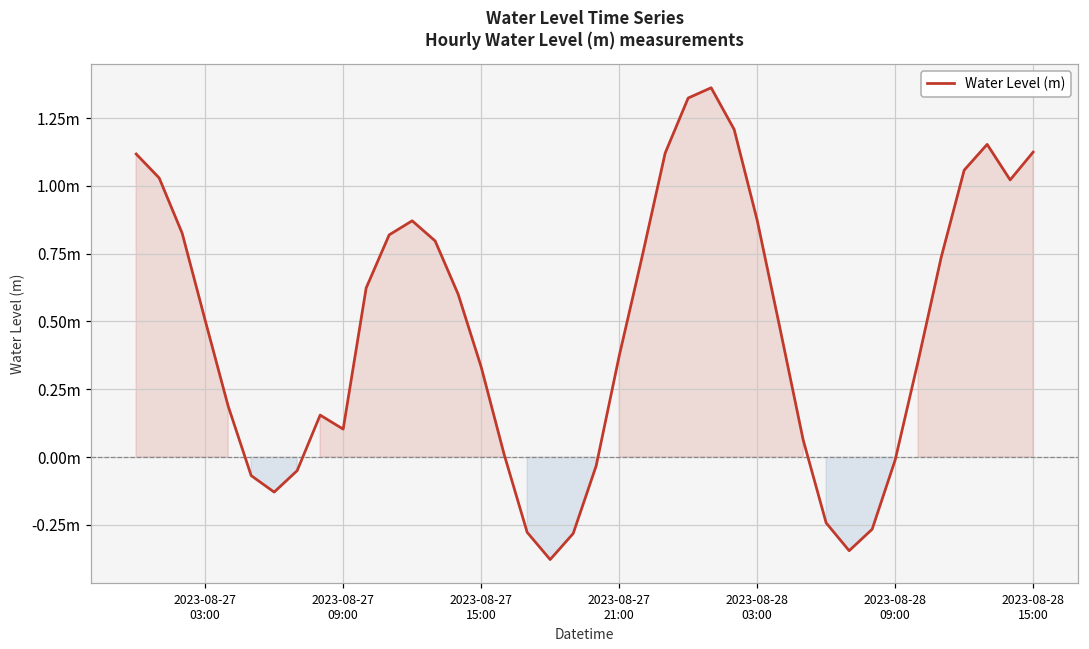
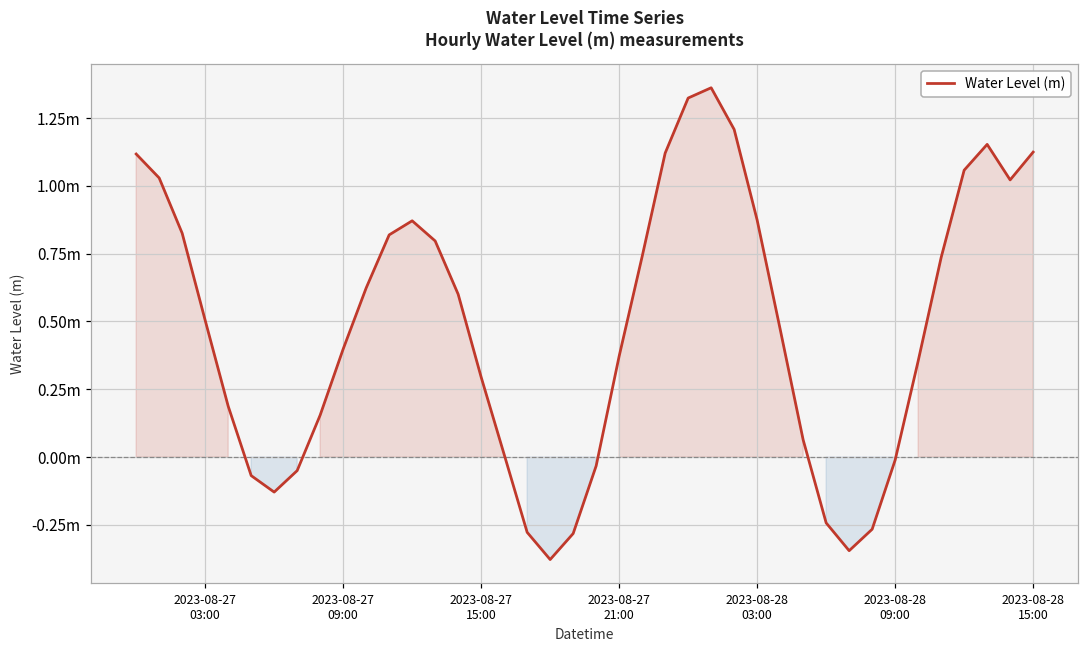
  {
    "2023-08-27 03:00": "0.50m",
-   "2023-08-27 09:00": "0.10m",
-   "2023-08-27 15:00": "0.33m",
+   "2023-08-27 09:00": "0.40m",
+   "2023-08-27 15:00": "0.29m",
    "2023-08-27 21:00": "0.37m",
    "2023-08-28 03:00": "0.87m",
    "2023-08-28 09:00": "-0.01m",
    "2023-08-28 15:00": "1.12m"
  }
